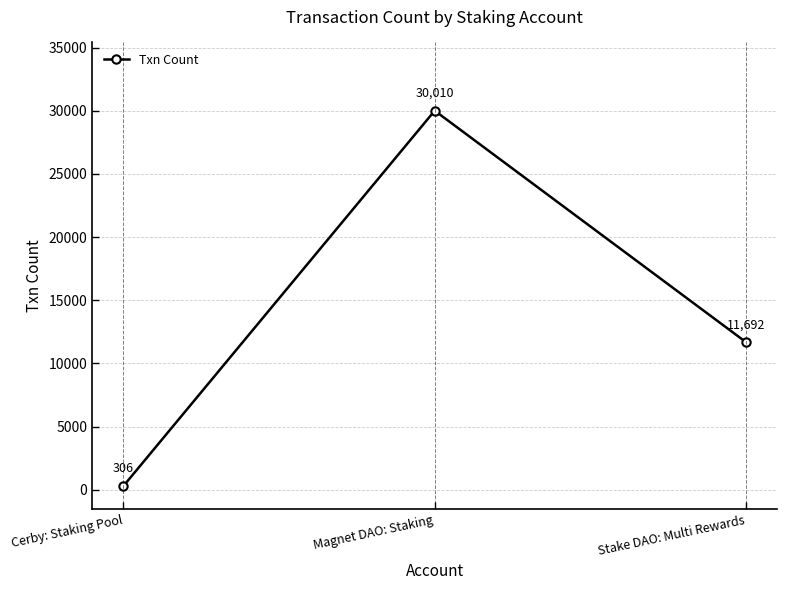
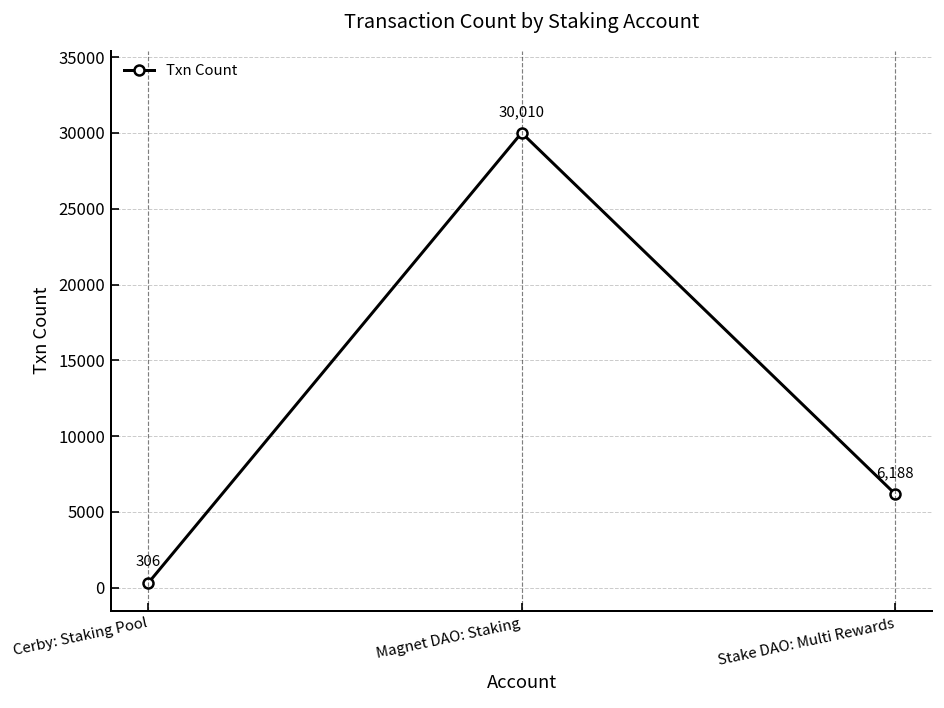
  {
    "Cerby: Staking Pool": "306",
    "Magnet DAO: Staking": "30,010",
-   "Stake DAO: Multi Rewards": "11,692"
+   "Stake DAO: Multi Rewards": "6,188"
  }
